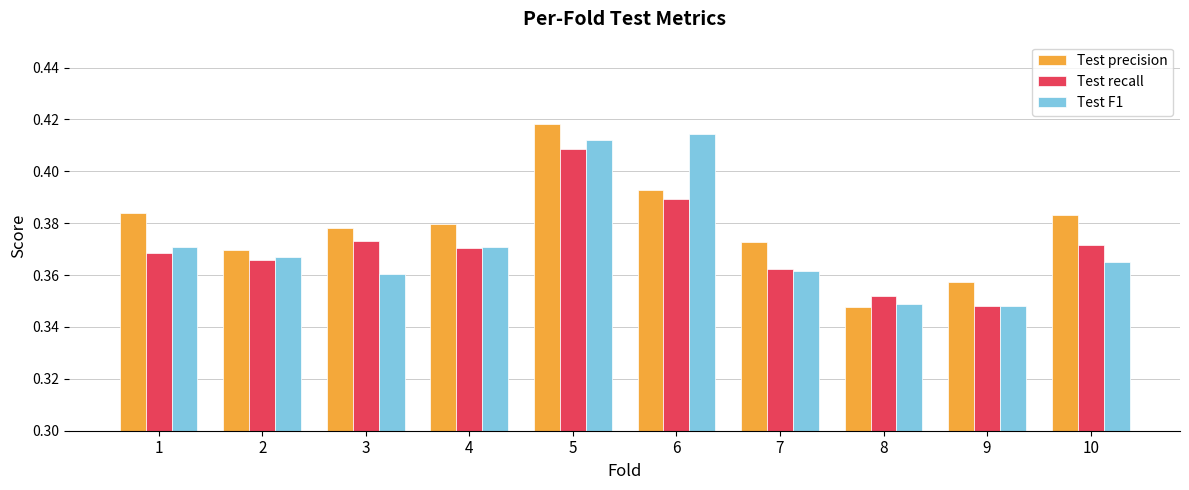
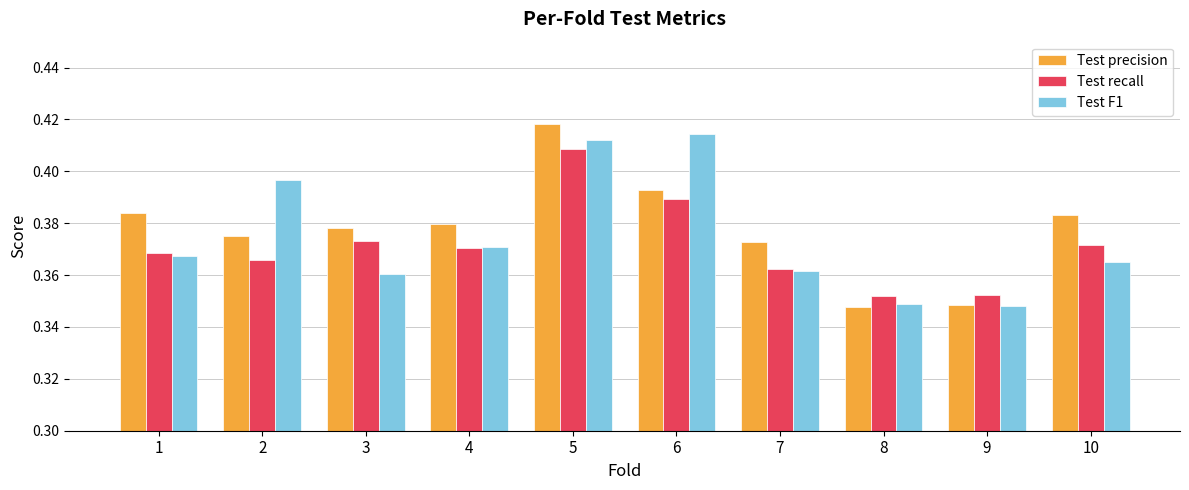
  {
    "Test precision": {
      "1": 0.384,
-     "2": 0.370,
+     "2": 0.375,
      "3": 0.378,
      "4": 0.380,
      "5": 0.418,
      "6": 0.393,
      "7": 0.373,
      "8": 0.348,
-     "9": 0.357,
+     "9": 0.348,
      "10": 0.383
    },
    "Test recall": {
      "1": 0.368,
      "2": 0.366,
      "3": 0.373,
      "4": 0.370,
      "5": 0.409,
      "6": 0.389,
      "7": 0.362,
      "8": 0.352,
-     "9": 0.348,
+     "9": 0.352,
      "10": 0.371
    },
    "Test F1": {
-     "1": 0.371,
-     "2": 0.367,
+     "1": 0.367,
+     "2": 0.397,
      "3": 0.360,
      "4": 0.371,
      "5": 0.412,
      "6": 0.415,
      "7": 0.361,
      "8": 0.349,
      "9": 0.348,
      "10": 0.365
    }
  }
